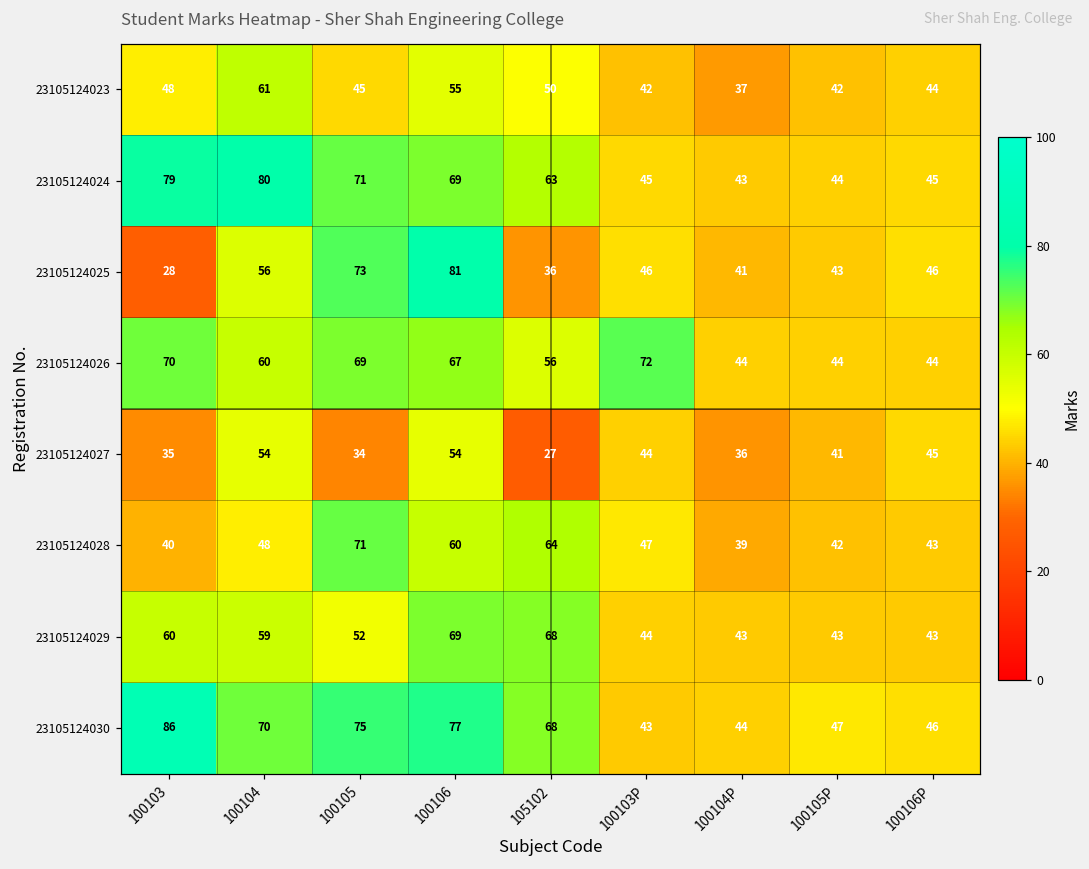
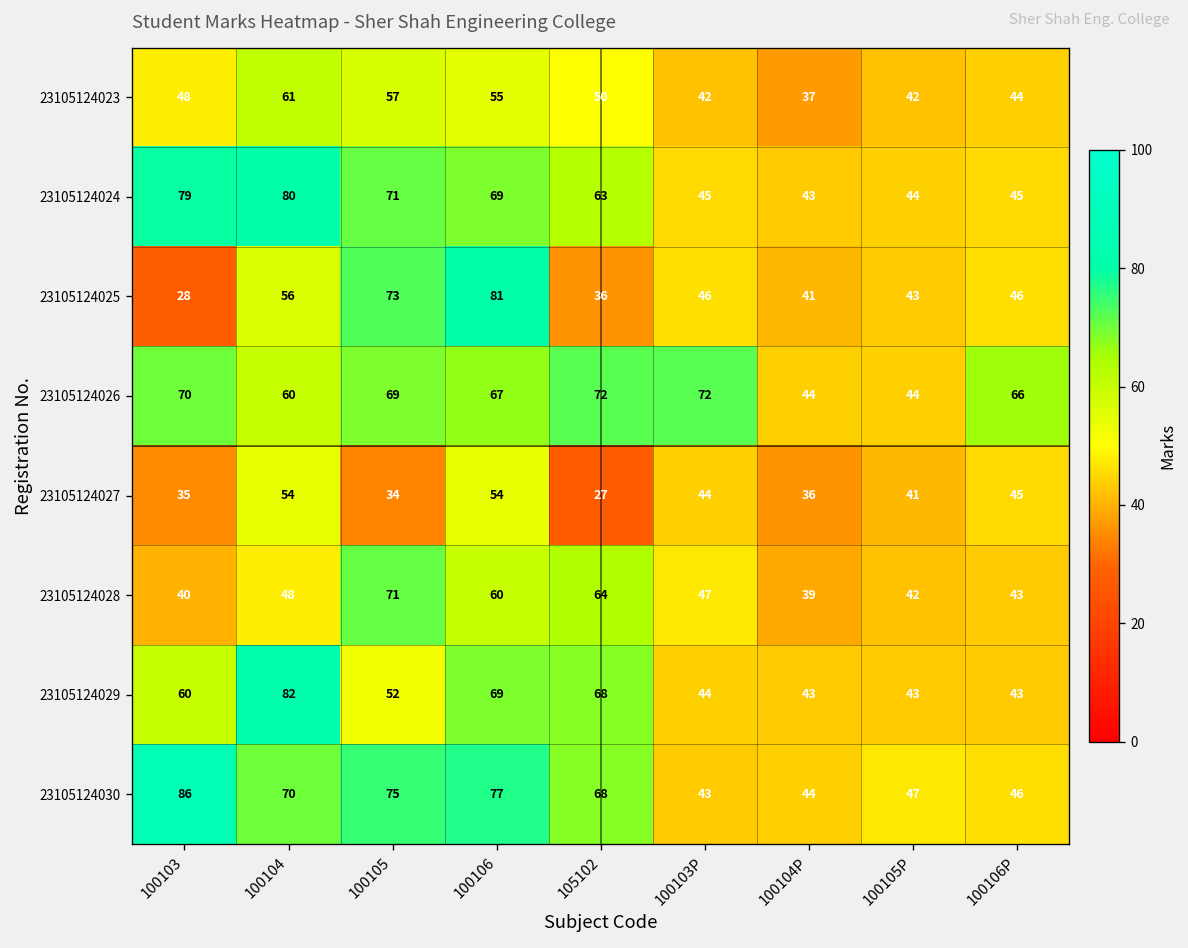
  {
    "23105124023": {
      "100103": 48,
      "100104": 61,
-     "100105": 45,
+     "100105": 57,
      "100106": 55,
      "105102": 50,
      "100103P": 42,
      "100104P": 37,
      "100105P": 42,
      "100106P": 44
    },
    "23105124024": {
      "100103": 79,
      "100104": 80,
      "100105": 71,
      "100106": 69,
      "105102": 63,
      "100103P": 45,
      "100104P": 43,
      "100105P": 44,
      "100106P": 45
    },
    "23105124025": {
      "100103": 28,
      "100104": 56,
      "100105": 73,
      "100106": 81,
      "105102": 36,
      "100103P": 46,
      "100104P": 41,
      "100105P": 43,
      "100106P": 46
    },
    "23105124026": {
      "100103": 70,
      "100104": 60,
      "100105": 69,
      "100106": 67,
-     "105102": 56,
+     "105102": 72,
      "100103P": 72,
      "100104P": 44,
      "100105P": 44,
-     "100106P": 44
+     "100106P": 66
    },
    "23105124027": {
      "100103": 35,
      "100104": 54,
      "100105": 34,
      "100106": 54,
      "105102": 27,
      "100103P": 44,
      "100104P": 36,
      "100105P": 41,
      "100106P": 45
    },
    "23105124028": {
      "100103": 40,
      "100104": 48,
      "100105": 71,
      "100106": 60,
      "105102": 64,
      "100103P": 47,
      "100104P": 39,
      "100105P": 42,
      "100106P": 43
    },
    "23105124029": {
      "100103": 60,
-     "100104": 59,
+     "100104": 82,
      "100105": 52,
      "100106": 69,
      "105102": 68,
      "100103P": 44,
      "100104P": 43,
      "100105P": 43,
      "100106P": 43
    },
    "23105124030": {
      "100103": 86,
      "100104": 70,
      "100105": 75,
      "100106": 77,
      "105102": 68,
      "100103P": 43,
      "100104P": 44,
      "100105P": 47,
      "100106P": 46
    }
  }
